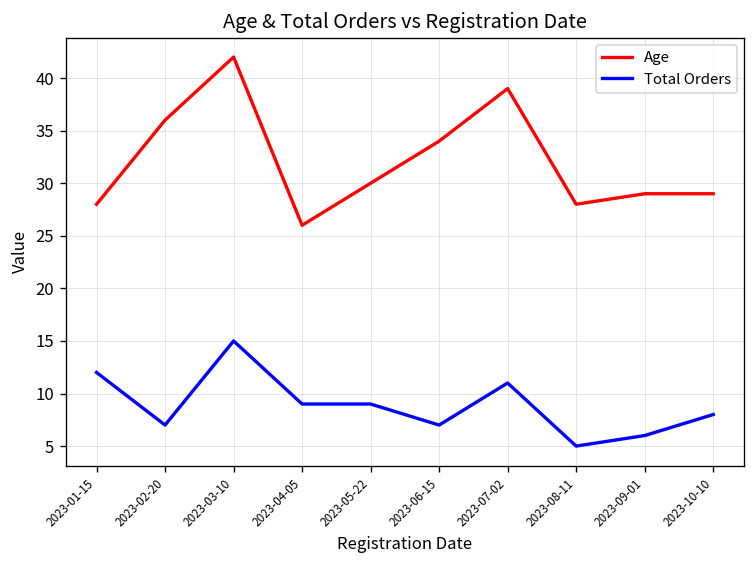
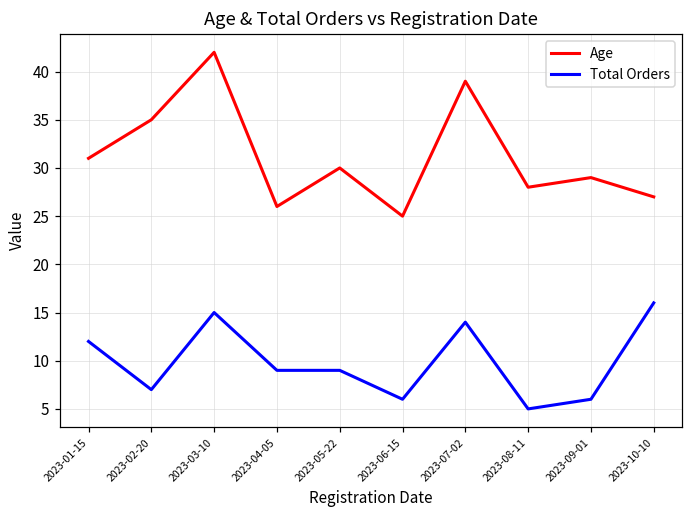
  {
    "Age": {
-     "2023-01-15": 28,
-     "2023-02-20": 36,
+     "2023-01-15": 31,
+     "2023-02-20": 35,
      "2023-03-10": 42,
      "2023-04-05": 26,
      "2023-05-22": 30,
-     "2023-06-15": 34,
+     "2023-06-15": 25,
      "2023-07-02": 39,
      "2023-08-11": 28,
      "2023-09-01": 29,
-     "2023-10-10": 29
+     "2023-10-10": 27
    },
    "Total Orders": {
      "2023-01-15": 12,
      "2023-02-20": 7,
      "2023-03-10": 15,
      "2023-04-05": 9,
      "2023-05-22": 9,
-     "2023-06-15": 7,
-     "2023-07-02": 11,
+     "2023-06-15": 6,
+     "2023-07-02": 14,
      "2023-08-11": 5,
      "2023-09-01": 6,
-     "2023-10-10": 8
+     "2023-10-10": 16
    }
  }
